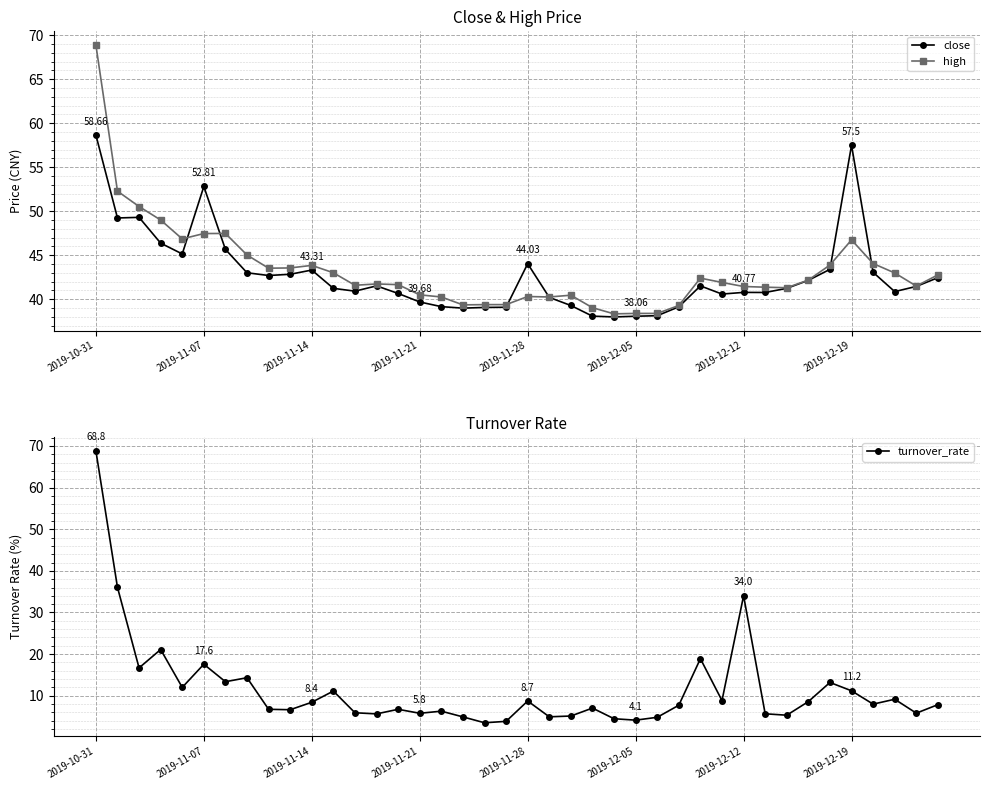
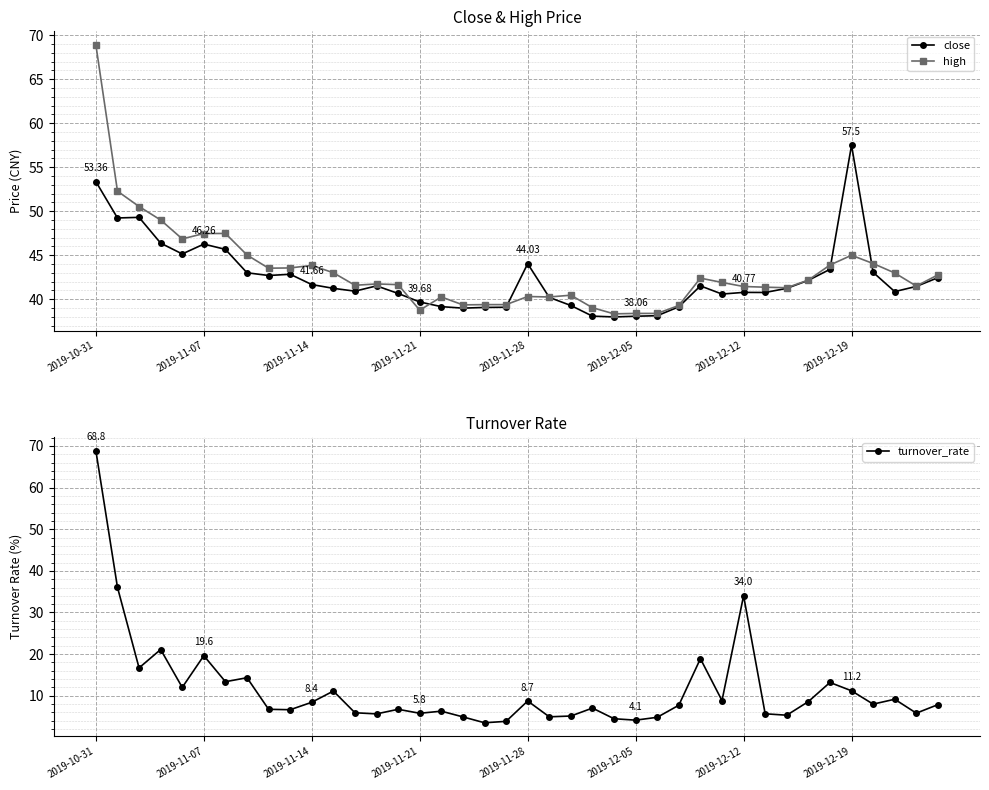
  {
    "Close & High Price": {
      "close": {
-       "2019-10-31": 58.66,
-       "2019-11-07": 52.81,
-       "2019-11-14": 43.31,
+       "2019-10-31": 53.36,
+       "2019-11-07": 46.26,
+       "2019-11-14": 41.66,
        "2019-11-28": 44.03,
        "2019-12-05": 38.06,
        "2019-12-12": 40.77,
        "2019-12-19": 57.5
      },
      "high": {
        "2019-10-31": 69,
        "2019-11-07": 47,
-       "2019-11-21": 40,
+       "2019-11-21": 39,
        "2019-11-28": 40,
-       "2019-12-19": 47
+       "2019-12-19": 45
      }
    },
    "Turnover Rate": {
      "2019-10-31": 68.8,
-     "2019-11-07": 17.6,
+     "2019-11-07": 19.6,
      "2019-11-14": 8.4,
      "2019-11-21": 5.8,
      "2019-11-28": 8.7,
      "2019-12-05": 4.1,
      "2019-12-12": 34.0,
      "2019-12-19": 11.2
    }
  }
